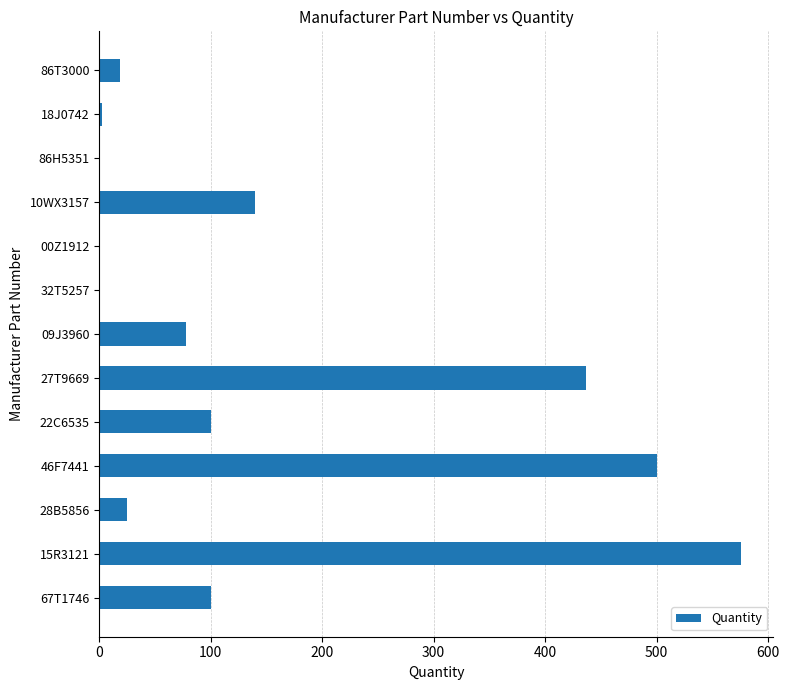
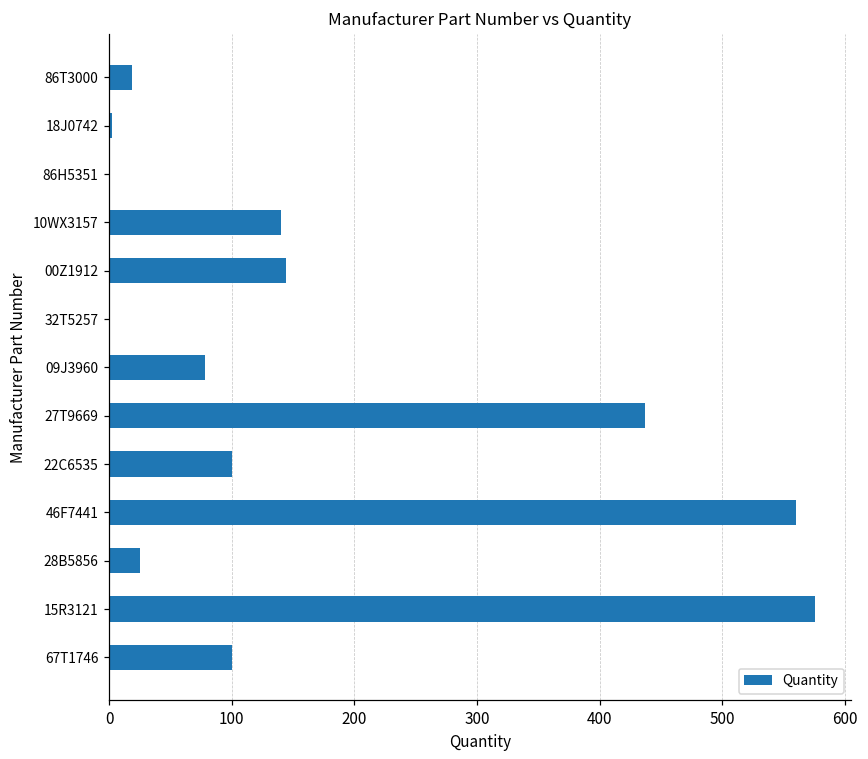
  {
    "86T3000": 19,
    "10WX3157": 140,
-   "00Z1912": 1,
+   "00Z1912": 144,
    "09J3960": 78,
    "27T9669": 437,
    "22C6535": 100,
-   "46F7441": 500,
+   "46F7441": 560,
    "28B5856": 25,
    "15R3121": 576,
    "67T1746": 100
  }
